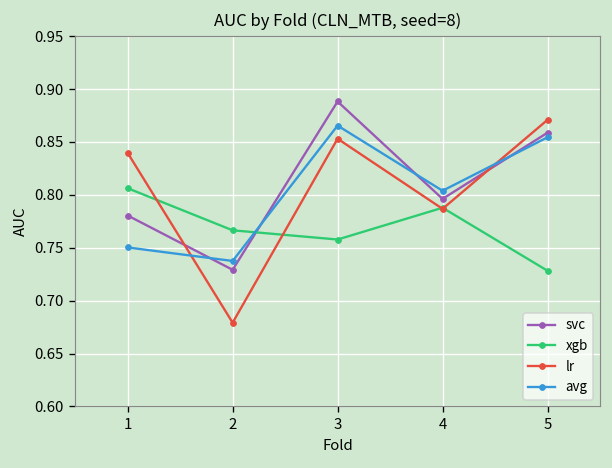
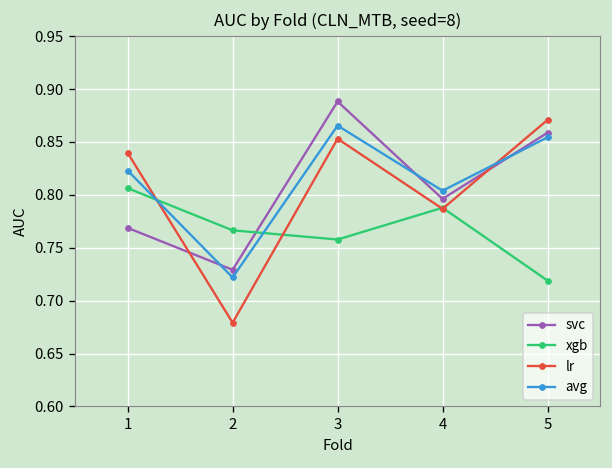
  {
    "svc": {
-     "1": 0.78,
+     "1": 0.77,
      "2": 0.73,
      "3": 0.89,
      "4": 0.80,
      "5": 0.86
    },
    "xgb": {
      "1": 0.81,
      "2": 0.77,
      "3": 0.76,
-     "5": 0.73
+     "5": 0.72
    },
    "lr": {
      "1": 0.84,
      "2": 0.68,
      "3": 0.85,
      "5": 0.87
    },
    "avg": {
-     "1": 0.75,
-     "2": 0.74,
+     "1": 0.82,
+     "2": 0.72,
      "3": 0.87,
      "4": 0.80,
      "5": 0.85
    }
  }
